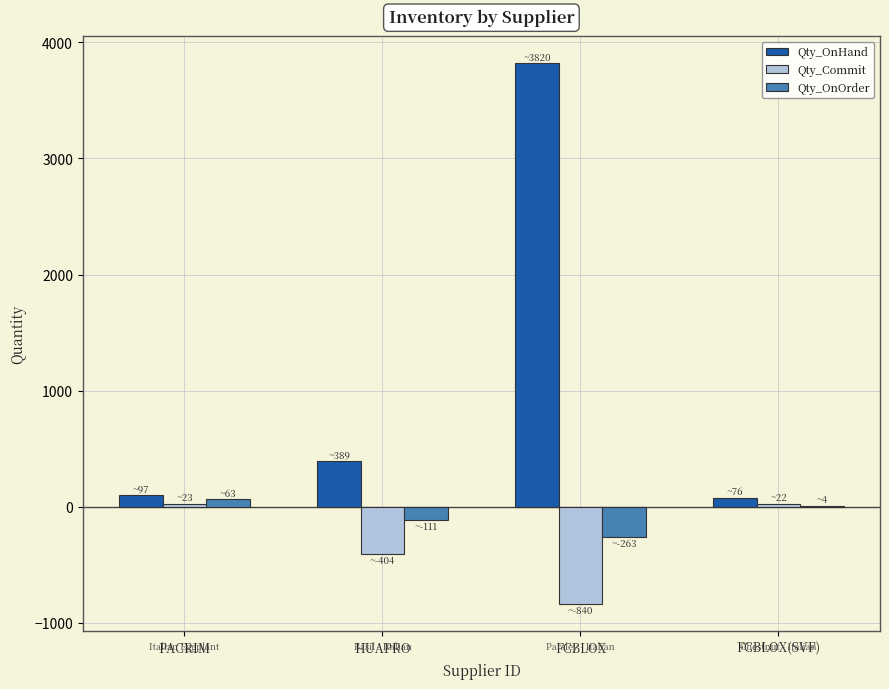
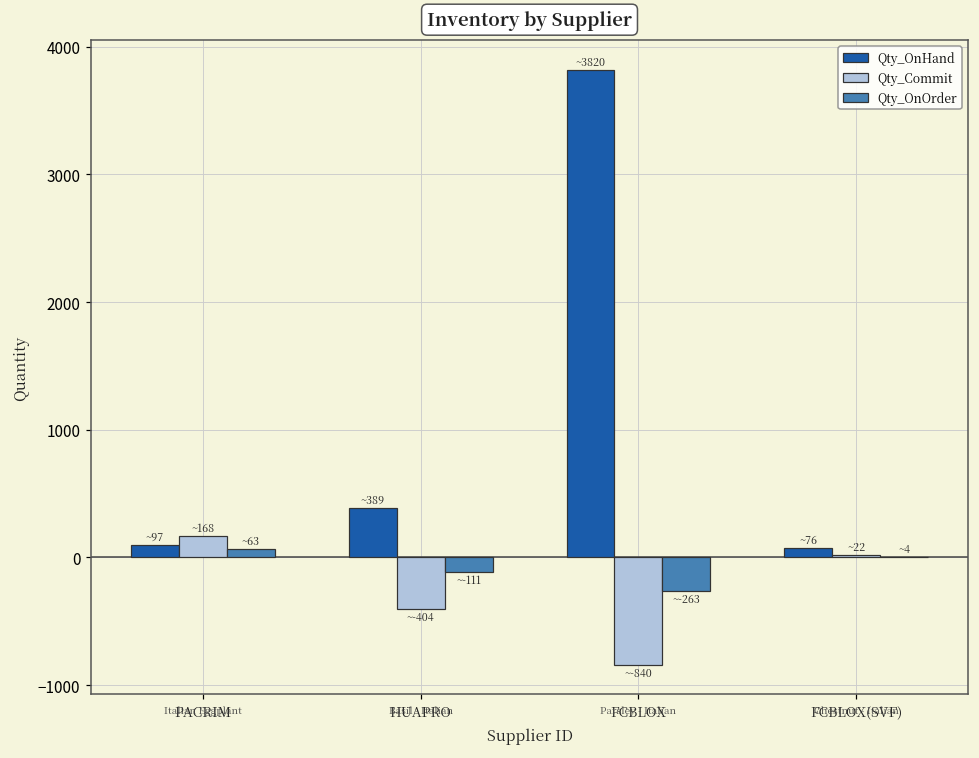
  {
    "Qty_Commit": {
-     "PACRIM": 23,
+     "PACRIM": 168,
      "HUAPRO": -404,
      "FCBLOX": -840,
      "FCBLOX(SVF)": 22
    }
  }
